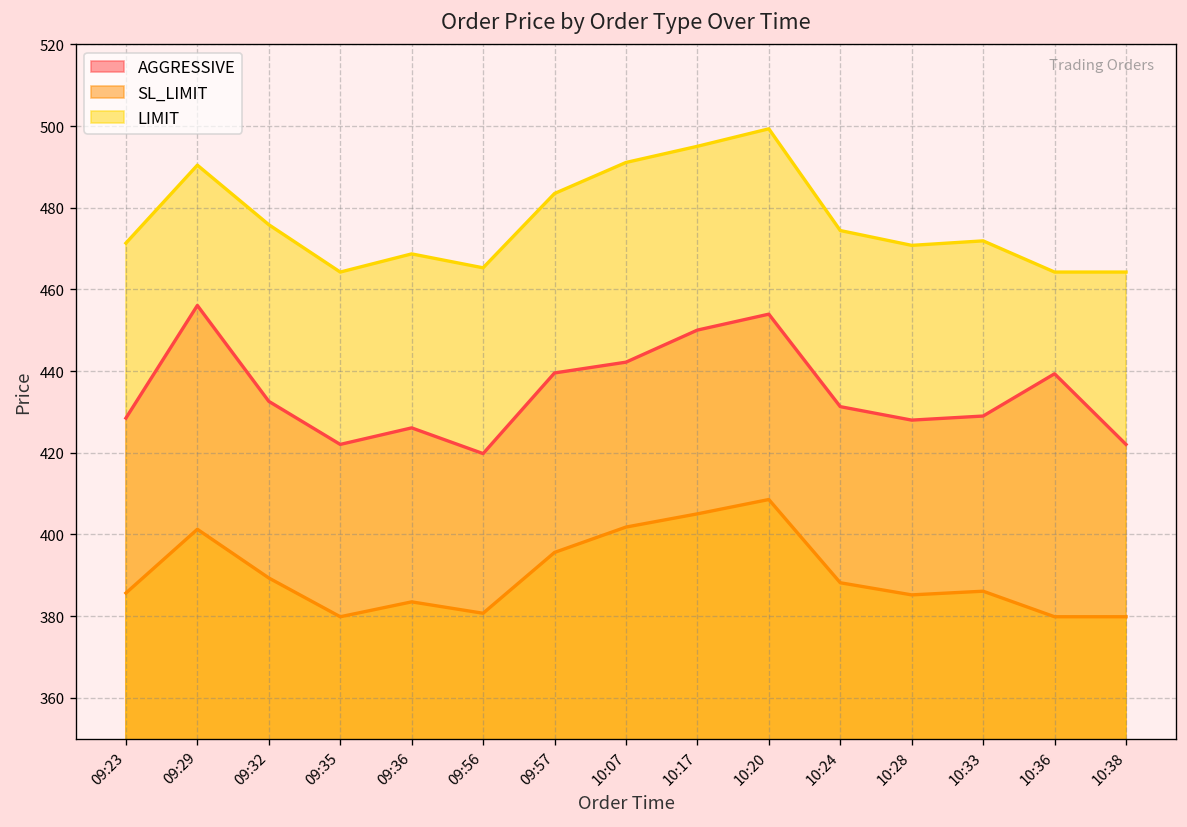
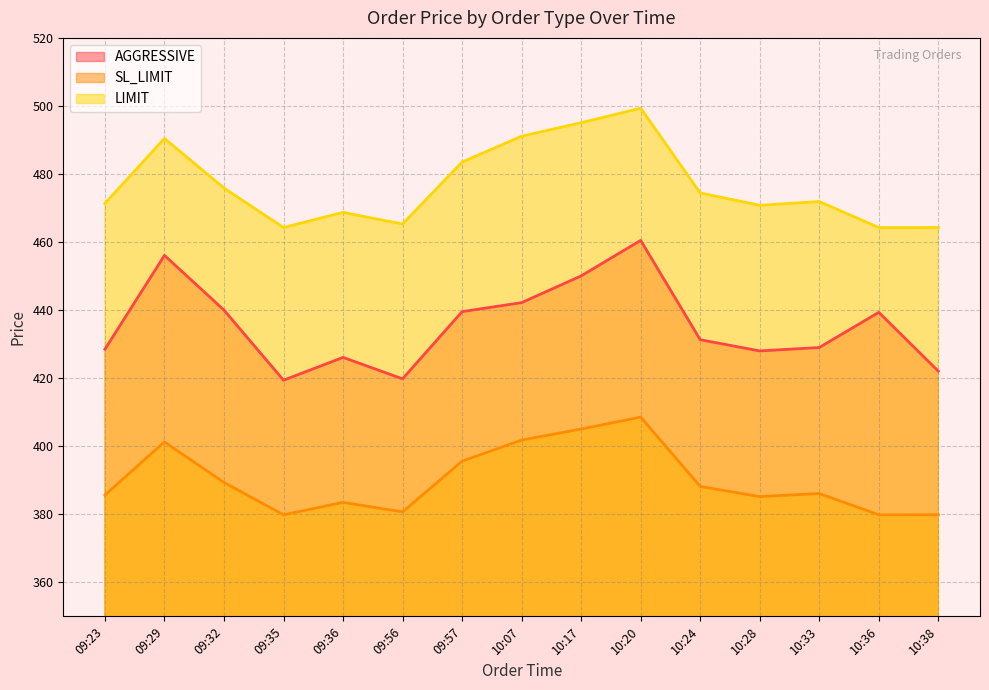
  {
    "AGGRESSIVE": {
      "09:23": 429,
      "09:29": 456,
-     "09:32": 433,
-     "09:35": 422,
+     "09:32": 440,
+     "09:35": 419,
      "09:36": 426,
      "09:56": 420,
      "09:57": 440,
      "10:07": 442,
      "10:17": 450,
-     "10:20": 454,
+     "10:20": 460,
      "10:24": 431,
      "10:28": 428,
      "10:33": 429,
      "10:36": 439,
      "10:38": 422
    }
  }
